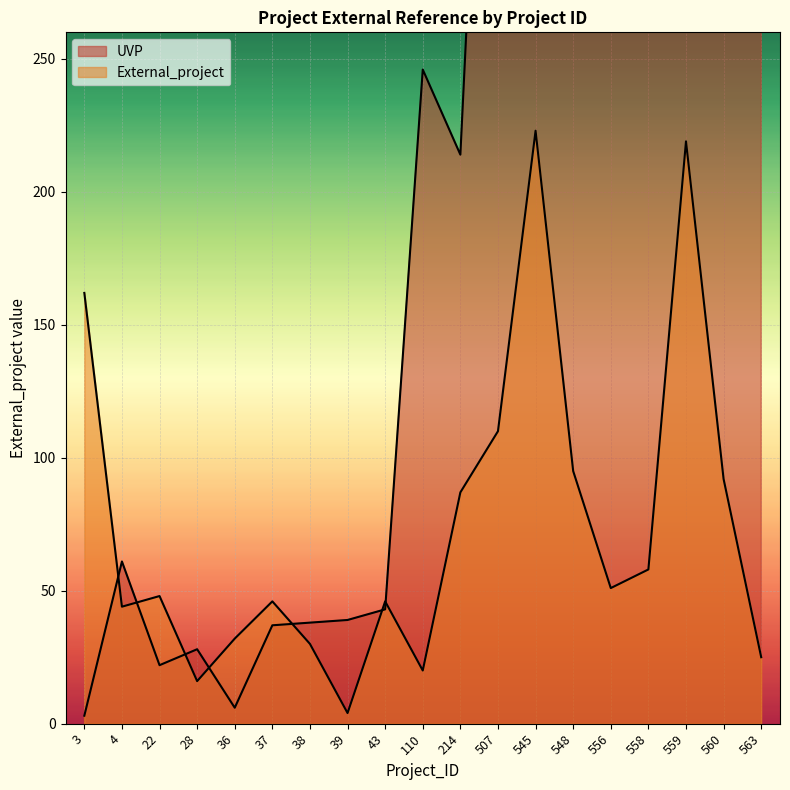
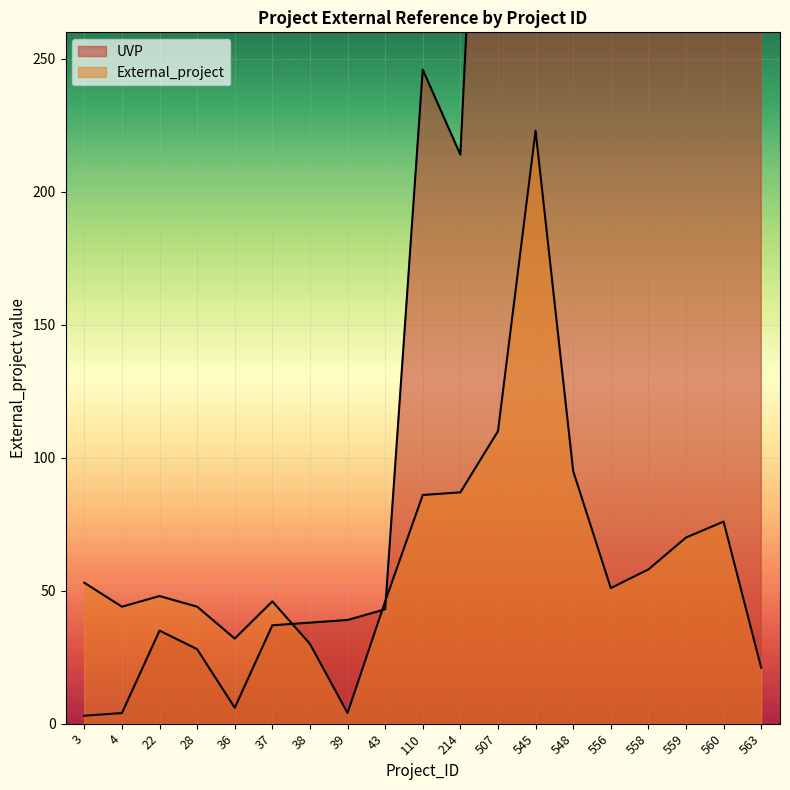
  {
    "UVP": {
      "3": 3,
-     "4": 61,
-     "22": 22,
+     "4": 4,
+     "22": 35,
      "28": 28,
      "36": 6,
      "37": 37,
      "38": 38,
      "39": 39,
      "43": 43,
      "110": 246,
      "214": 214
    },
    "External_project": {
-     "3": 162,
+     "3": 53,
      "4": 44,
      "22": 48,
-     "28": 16,
+     "28": 44,
      "36": 32,
      "37": 46,
      "38": 30,
      "39": 4,
      "43": 46,
-     "110": 20,
+     "110": 86,
      "214": 87,
      "507": 110,
      "545": 223,
      "548": 95,
      "556": 51,
      "558": 58,
-     "559": 219,
-     "560": 92,
-     "563": 25
+     "559": 70,
+     "560": 76,
+     "563": 21
    }
  }
